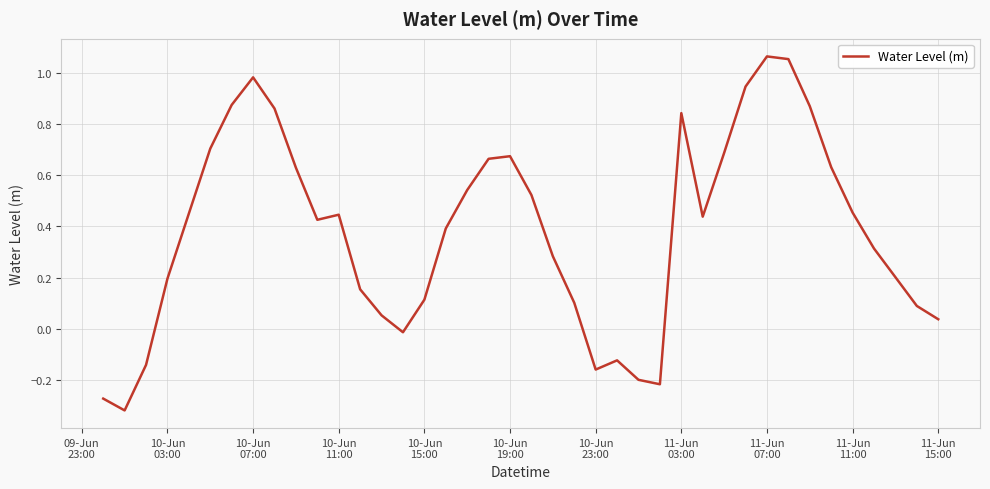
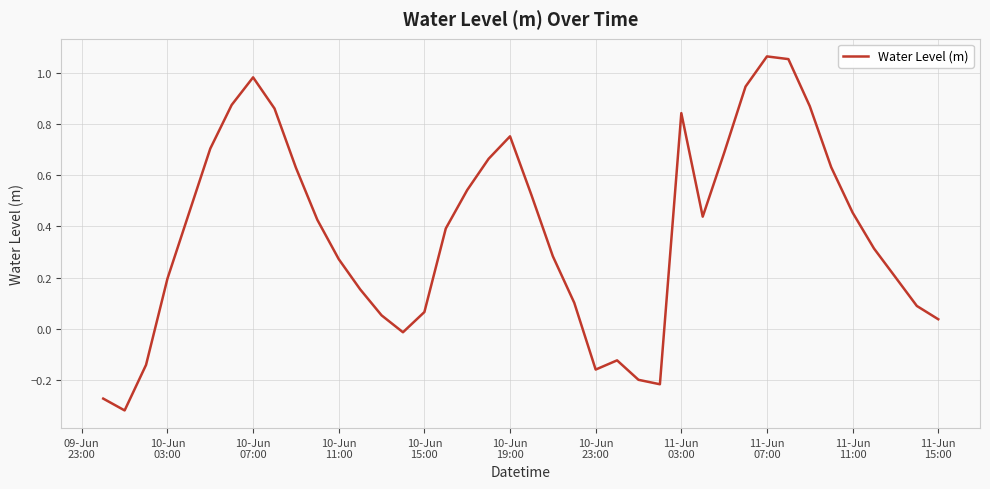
  {
    "10-Jun 03:00": 0.20,
    "10-Jun 07:00": 0.98,
-   "10-Jun 11:00": 0.45,
-   "10-Jun 15:00": 0.11,
-   "10-Jun 19:00": 0.67,
+   "10-Jun 11:00": 0.27,
+   "10-Jun 15:00": 0.07,
+   "10-Jun 19:00": 0.75,
    "10-Jun 23:00": -0.16,
    "11-Jun 03:00": 0.84,
    "11-Jun 07:00": 1.06,
    "11-Jun 11:00": 0.45,
    "11-Jun 15:00": 0.04
  }
